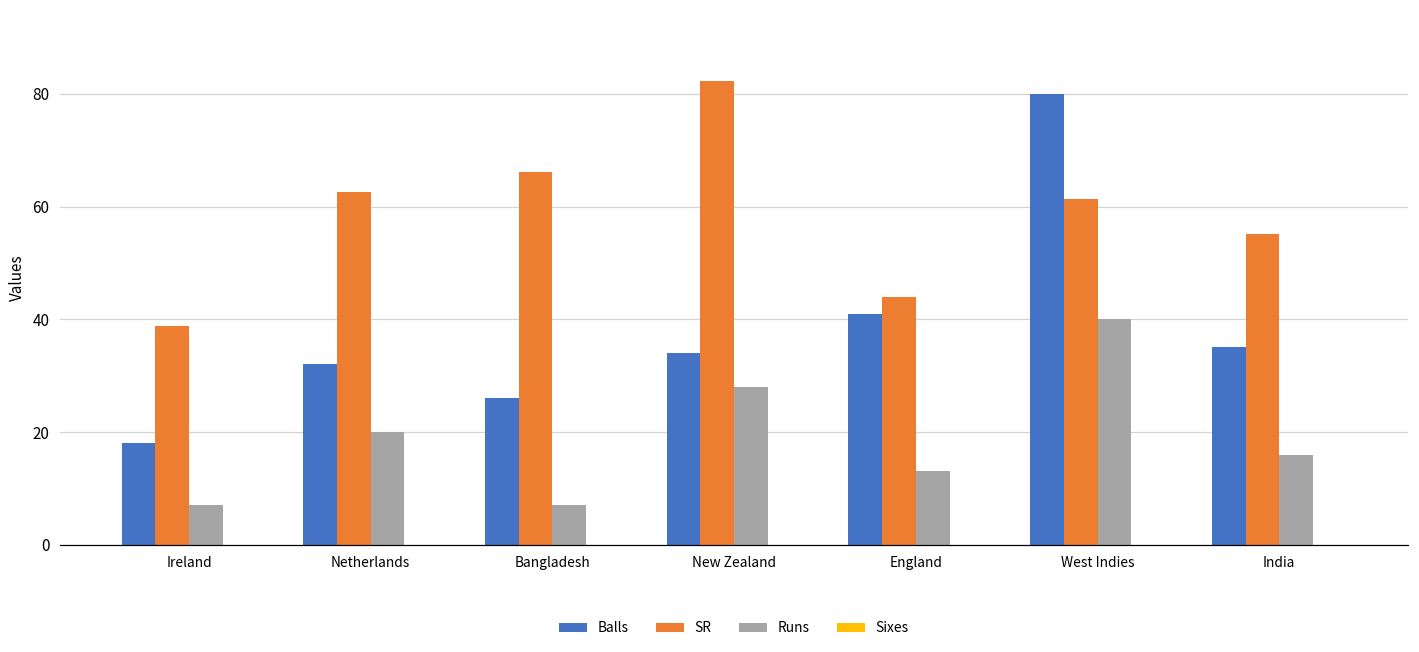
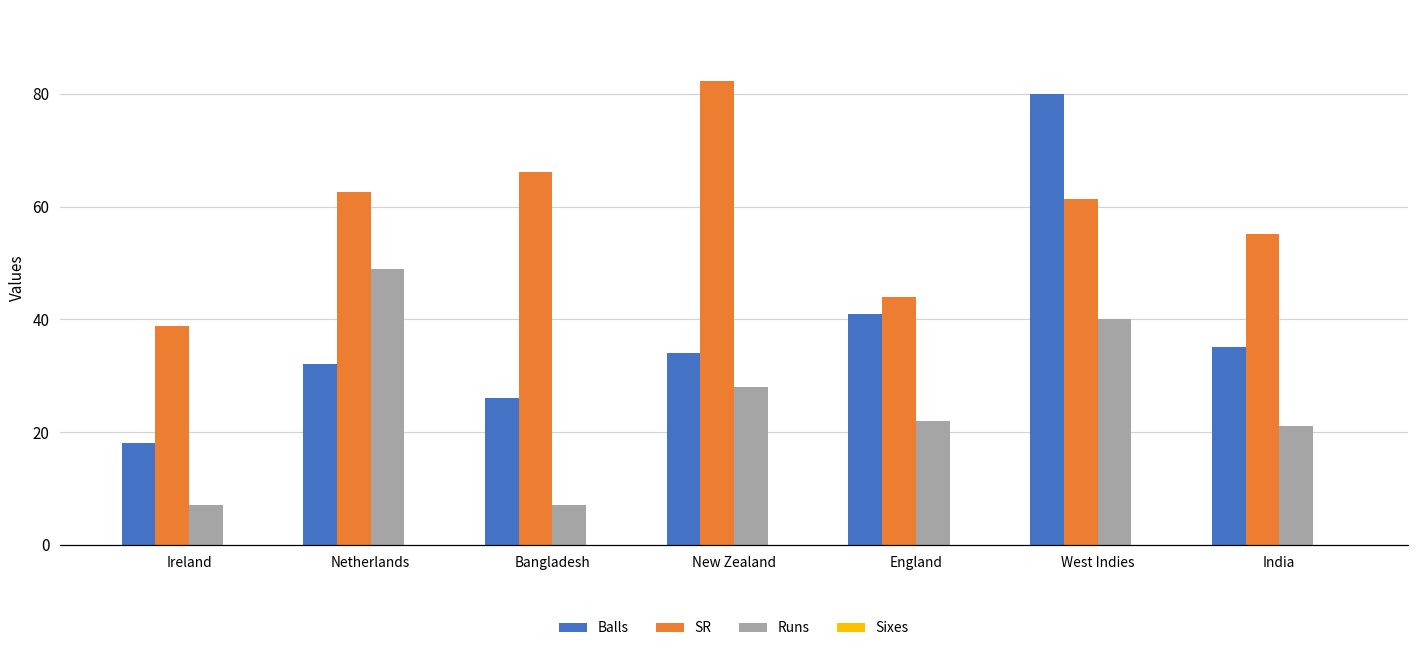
  {
    "Balls": {
      "Ireland": 18,
      "Netherlands": 32,
      "Bangladesh": 26,
      "New Zealand": 34,
      "England": 41,
      "West Indies": 80,
      "India": 35
    },
    "SR": {
      "Ireland": 39,
      "Netherlands": 63,
      "Bangladesh": 66,
      "New Zealand": 82,
      "England": 44,
      "West Indies": 61,
      "India": 55
    },
    "Runs": {
      "Ireland": 7,
-     "Netherlands": 20,
+     "Netherlands": 49,
      "Bangladesh": 7,
      "New Zealand": 28,
-     "England": 13,
+     "England": 22,
      "West Indies": 40,
-     "India": 16
+     "India": 21
    },
    "Sixes": {
      "Ireland": 0,
      "Netherlands": 0,
      "Bangladesh": 0,
      "New Zealand": 0,
      "England": 0,
      "West Indies": 0,
      "India": 0
    }
  }
